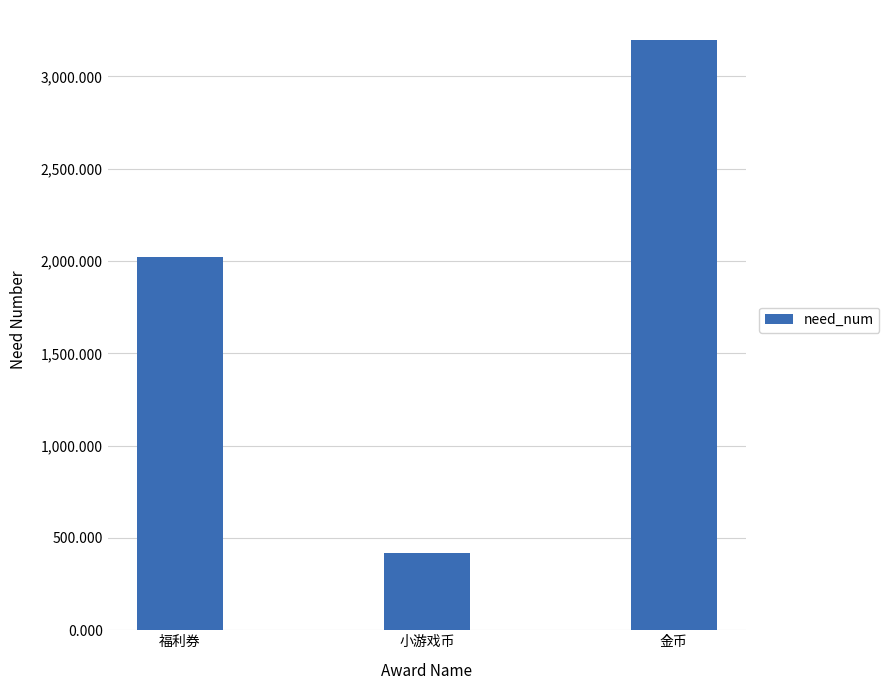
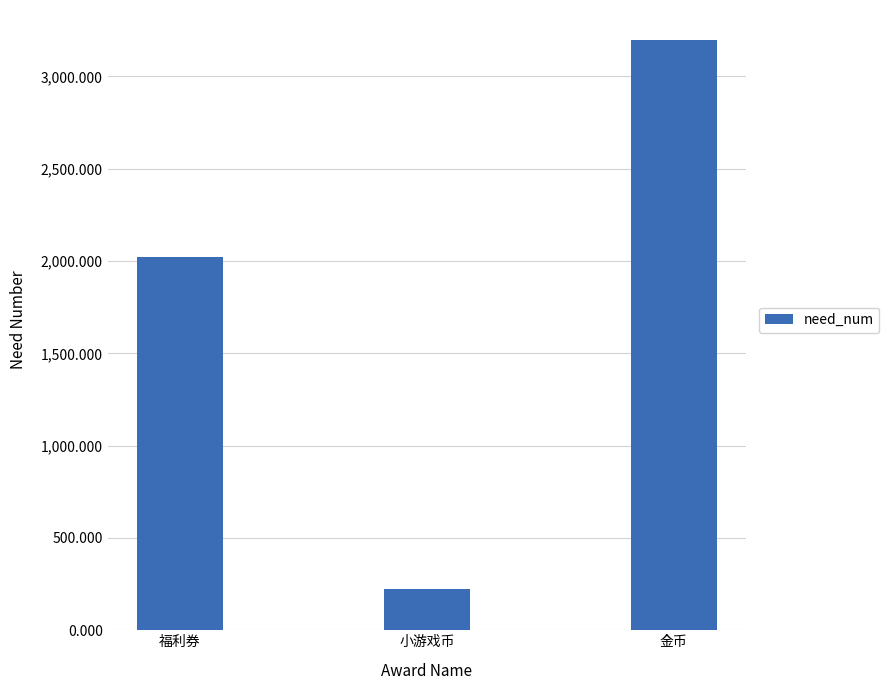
  {
    "福利券": "2,020",
-   "小游戏币": "420",
+   "小游戏币": "230",
    "金币": "3,200"
  }
